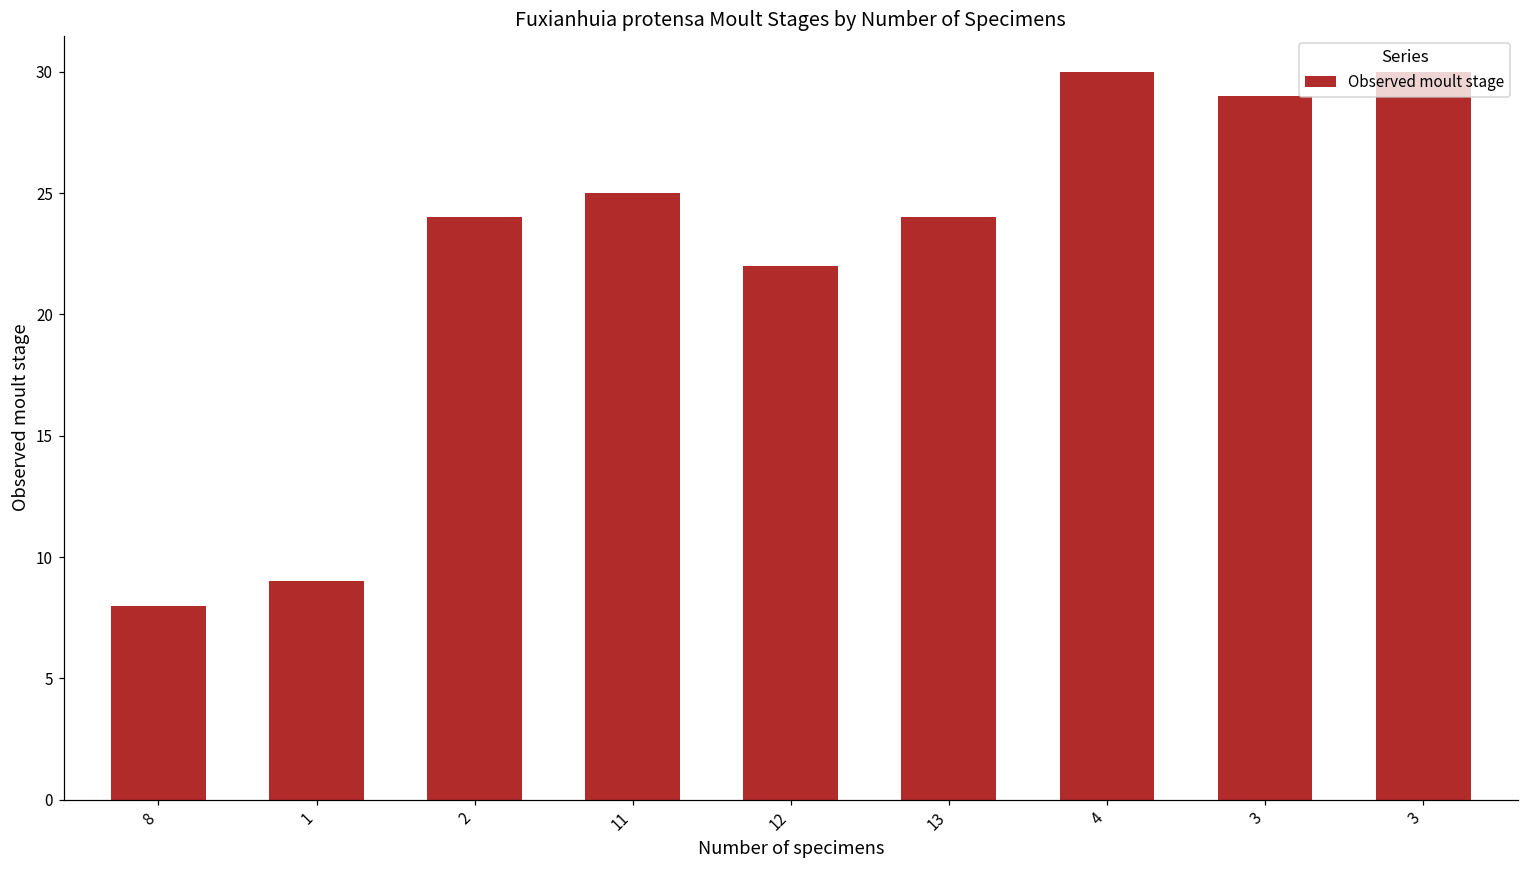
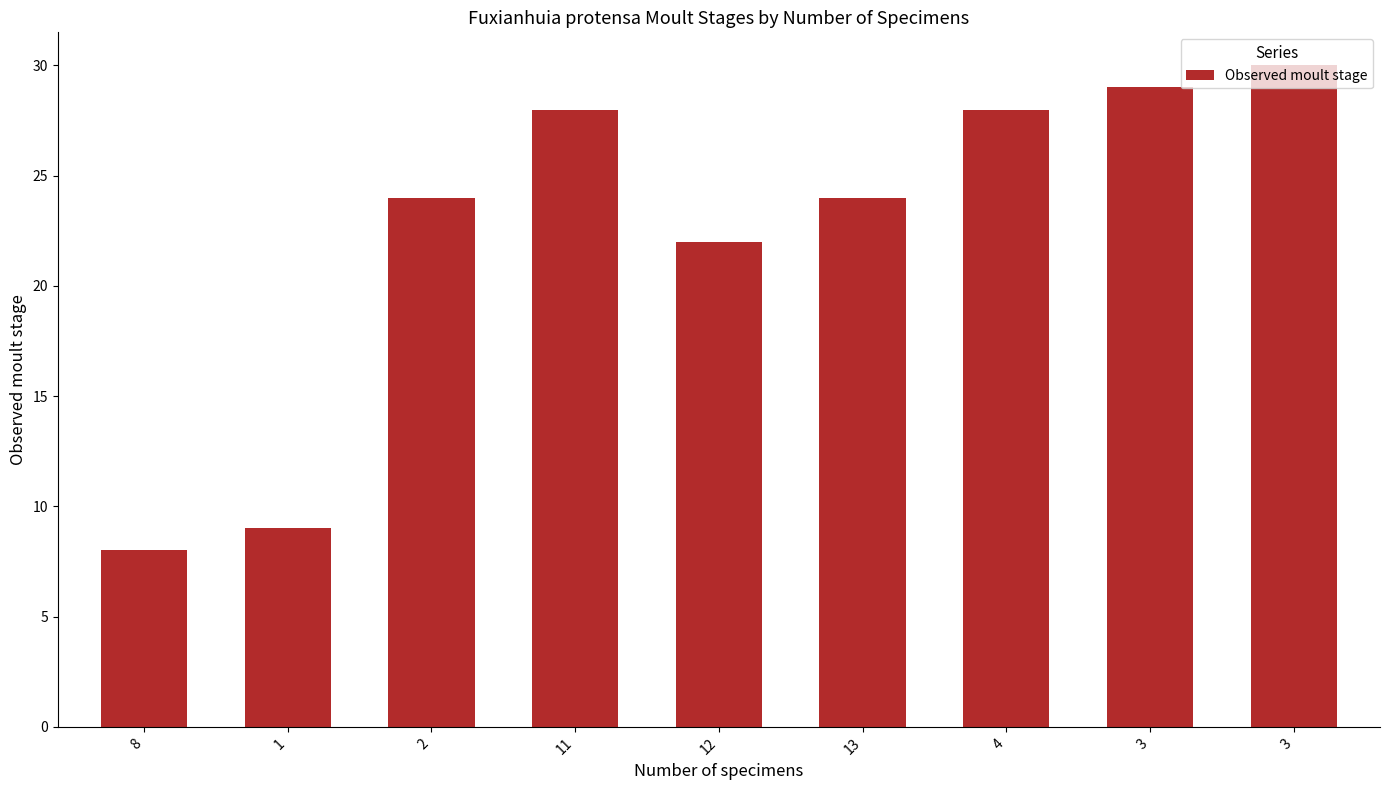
  {
    "8": 8,
    "1": 9,
    "2": 24,
-   "11": 25,
+   "11": 28,
    "12": 22,
    "13": 24,
-   "4": 30
+   "4": 28
  }
